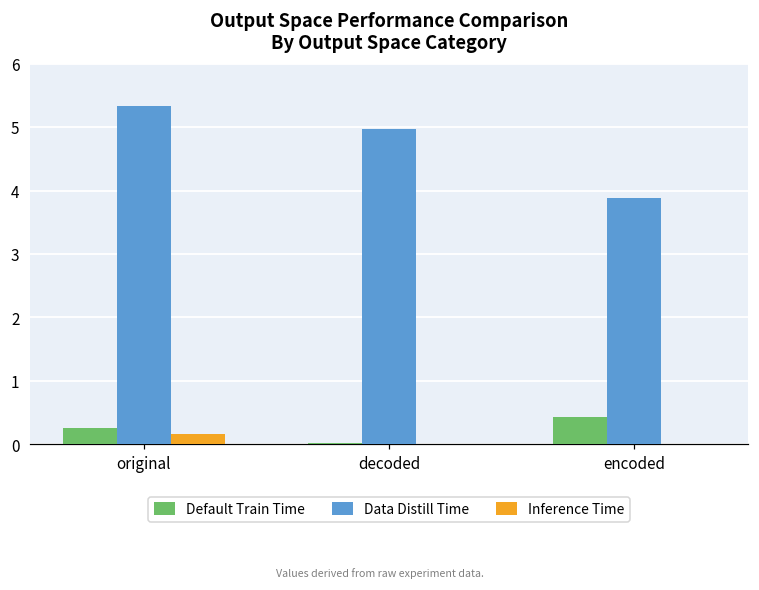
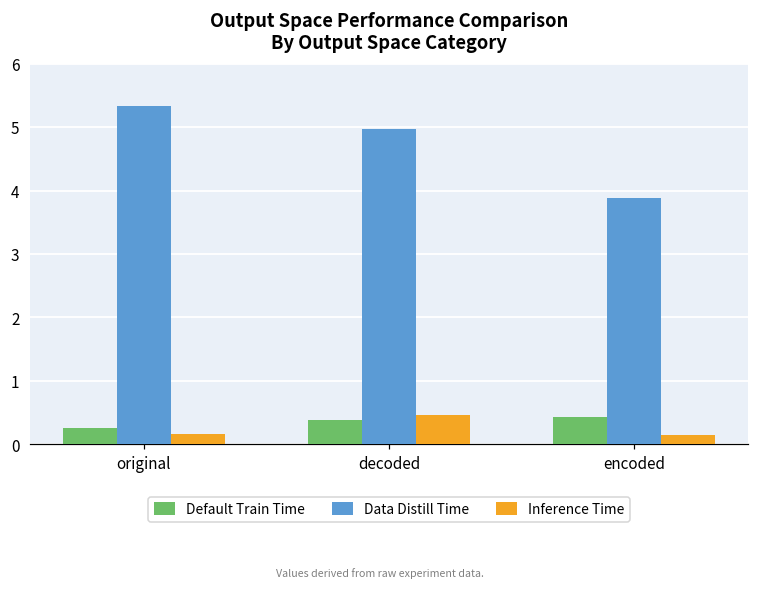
  {
    "Default Train Time": {
      "original": 0.3,
-     "decoded": 0.0,
+     "decoded": 0.4,
      "encoded": 0.4
    },
    "Data Distill Time": {
      "original": 5.3,
      "decoded": 5.0,
      "encoded": 3.9
    },
    "Inference Time": {
      "original": 0.2,
-     "decoded": 0.0,
-     "encoded": 0.0
+     "decoded": 0.5,
+     "encoded": 0.1
    }
  }
